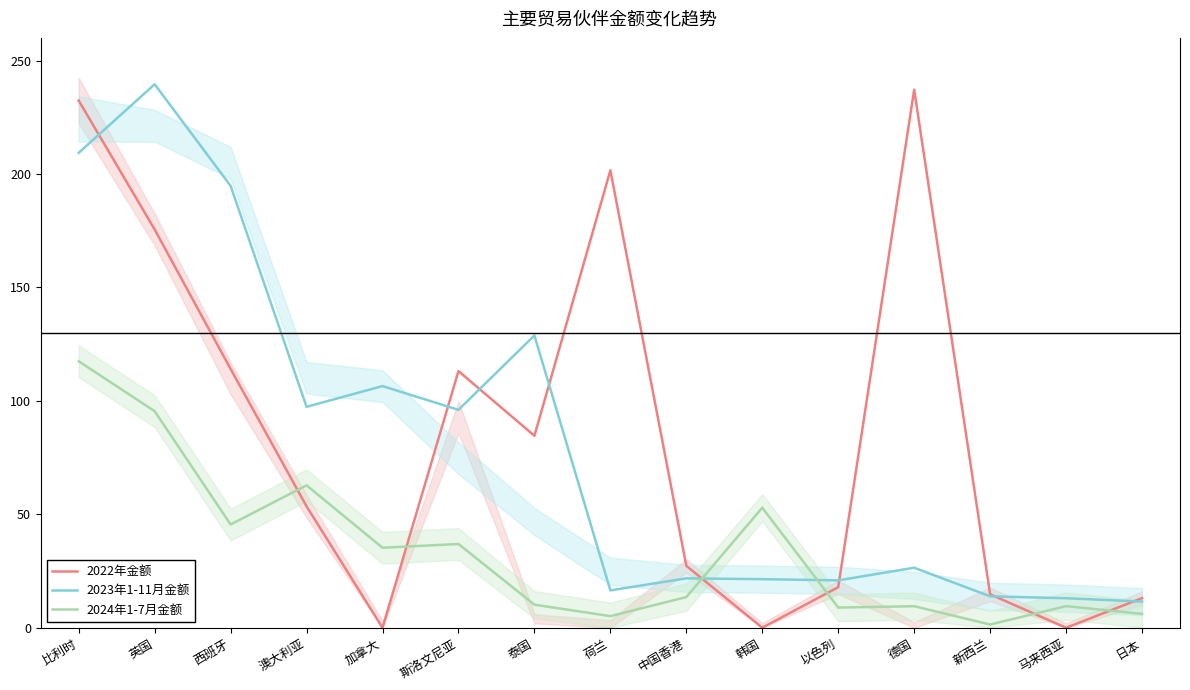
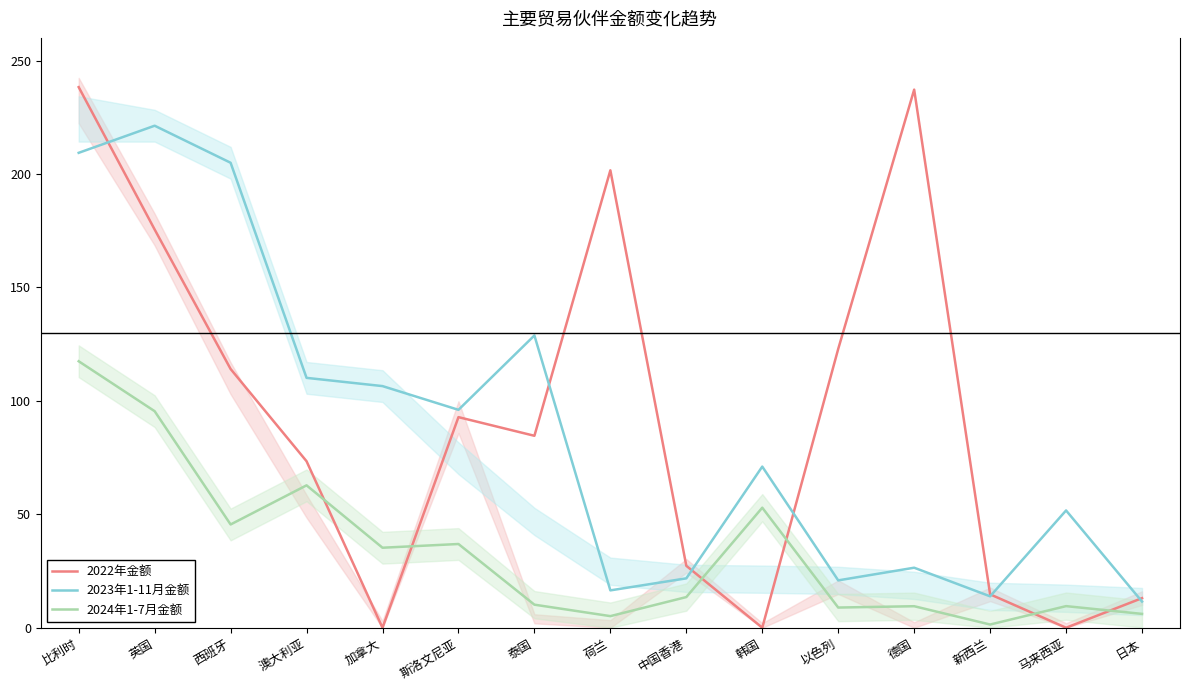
  {
    "2022年金额": {
-     "比利时": 232,
+     "比利时": 238,
      "英国": 176,
      "西班牙": 114,
-     "澳大利亚": 54,
+     "澳大利亚": 73,
      "加拿大": 0,
-     "斯洛文尼亚": 113,
+     "斯洛文尼亚": 93,
      "泰国": 85,
      "荷兰": 202,
      "韩国": 0,
-     "以色列": 18,
+     "以色列": 123,
      "德国": 237,
      "马来西亚": 0
    },
    "2023年1-11月金额": {
      "比利时": 209,
-     "英国": 240,
-     "西班牙": 195,
-     "澳大利亚": 97,
+     "英国": 221,
+     "西班牙": 205,
+     "澳大利亚": 110,
      "加拿大": 107,
      "斯洛文尼亚": 96,
      "泰国": 129,
      "荷兰": 16,
      "中国香港": 22,
-     "韩国": 21,
+     "韩国": 71,
      "德国": 26,
-     "马来西亚": 13
+     "马来西亚": 52
    }
  }
